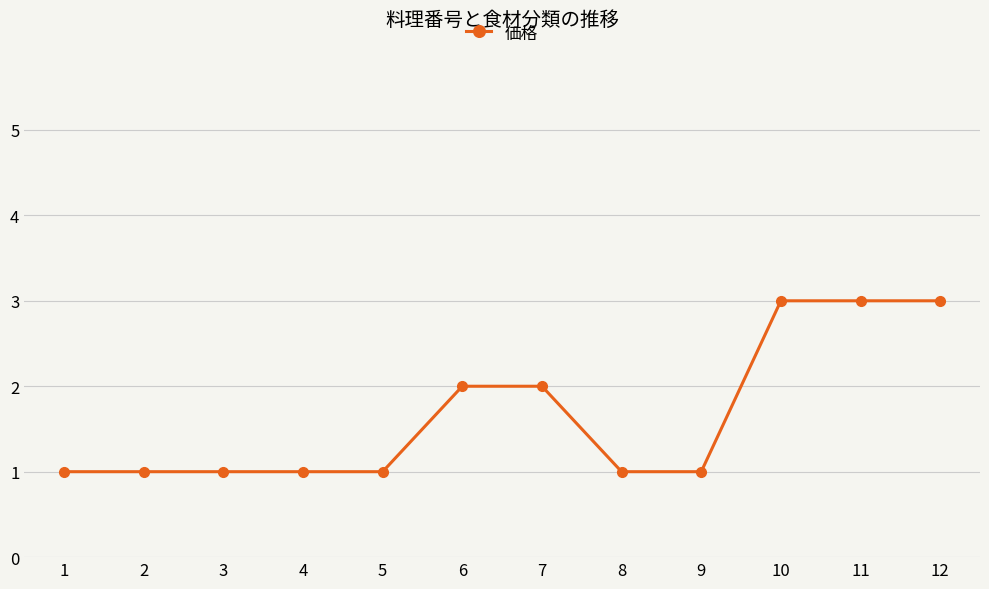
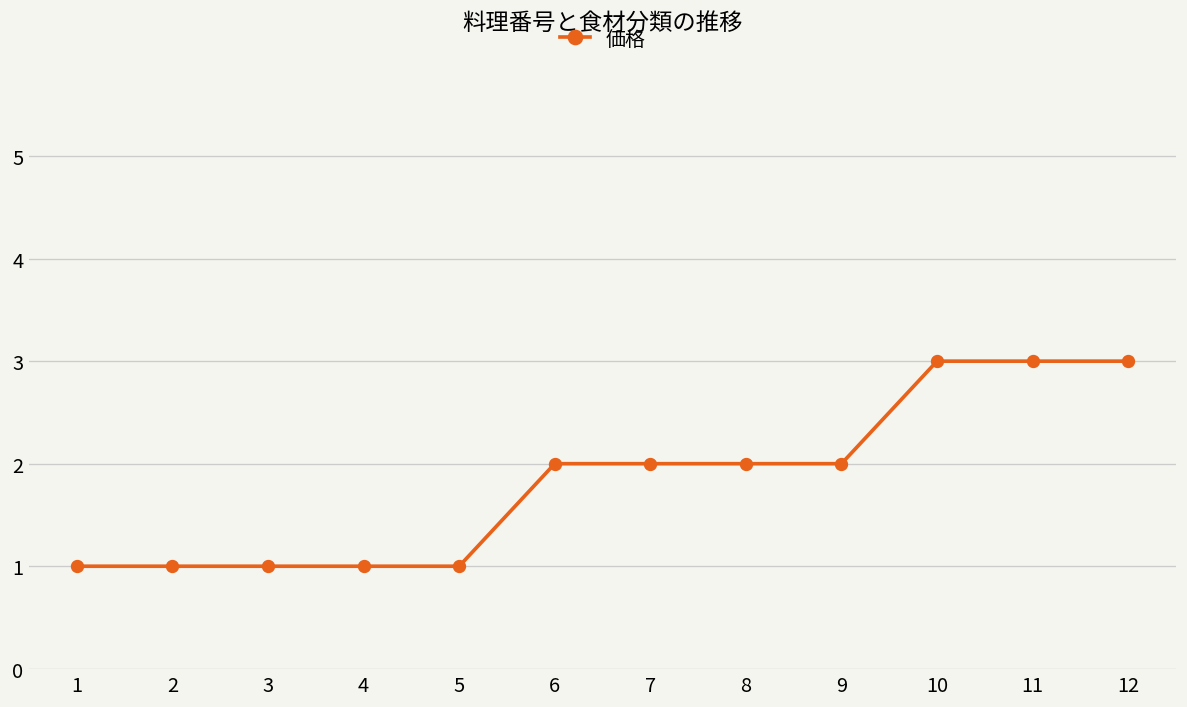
  {
    "1": 1,
    "2": 1,
    "3": 1,
    "4": 1,
    "5": 1,
    "6": 2,
    "7": 2,
-   "8": 1,
-   "9": 1,
+   "8": 2,
+   "9": 2,
    "10": 3,
    "11": 3,
    "12": 3
  }
